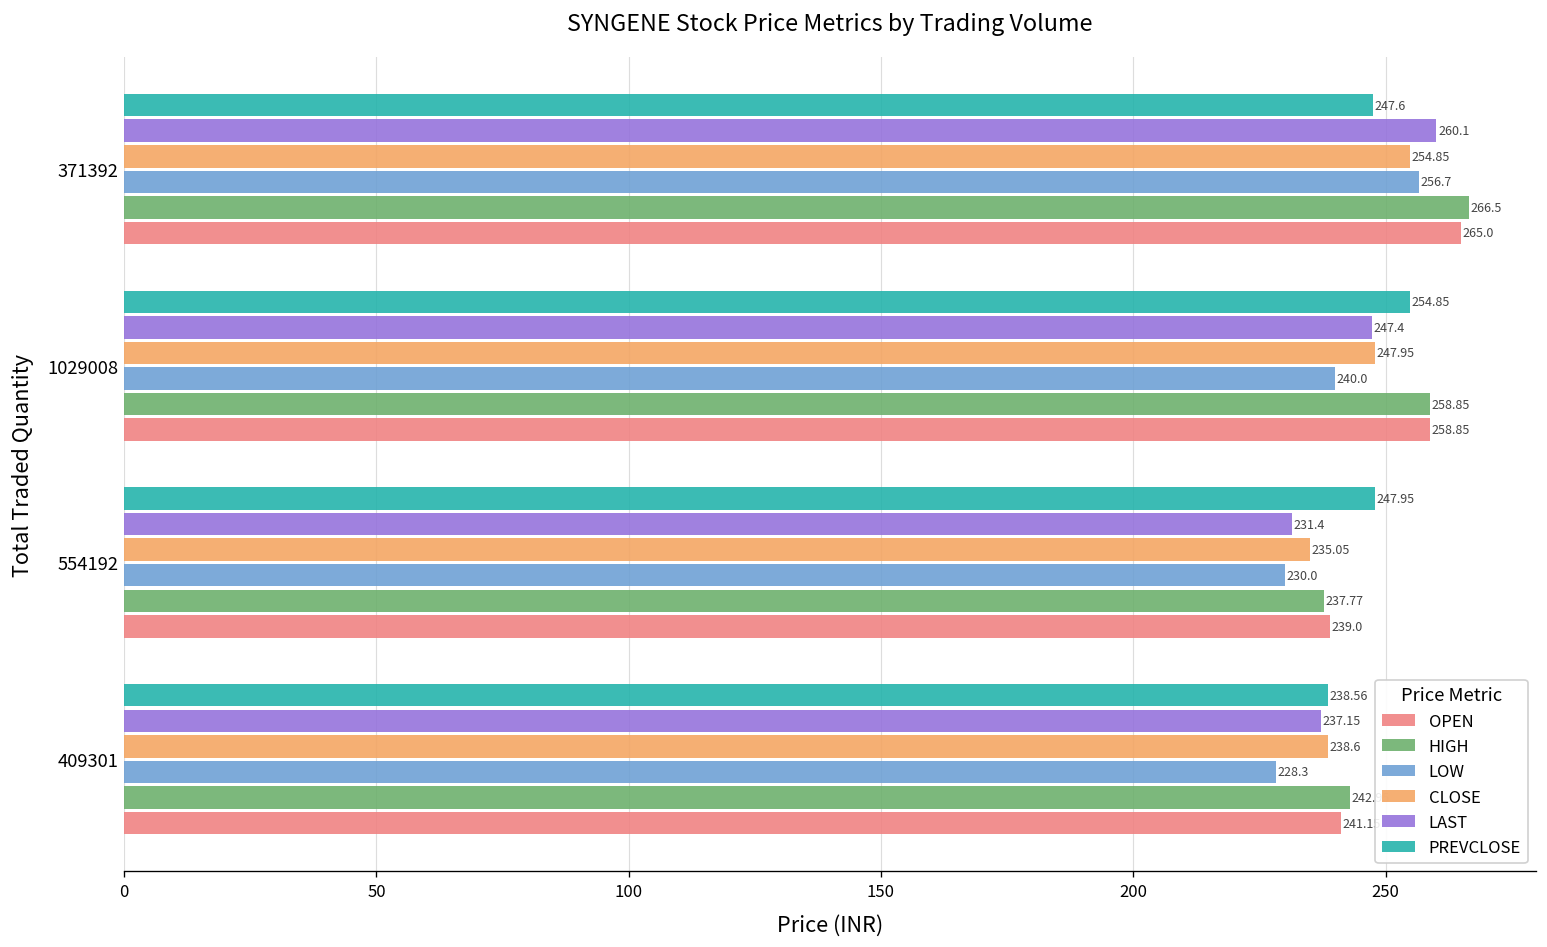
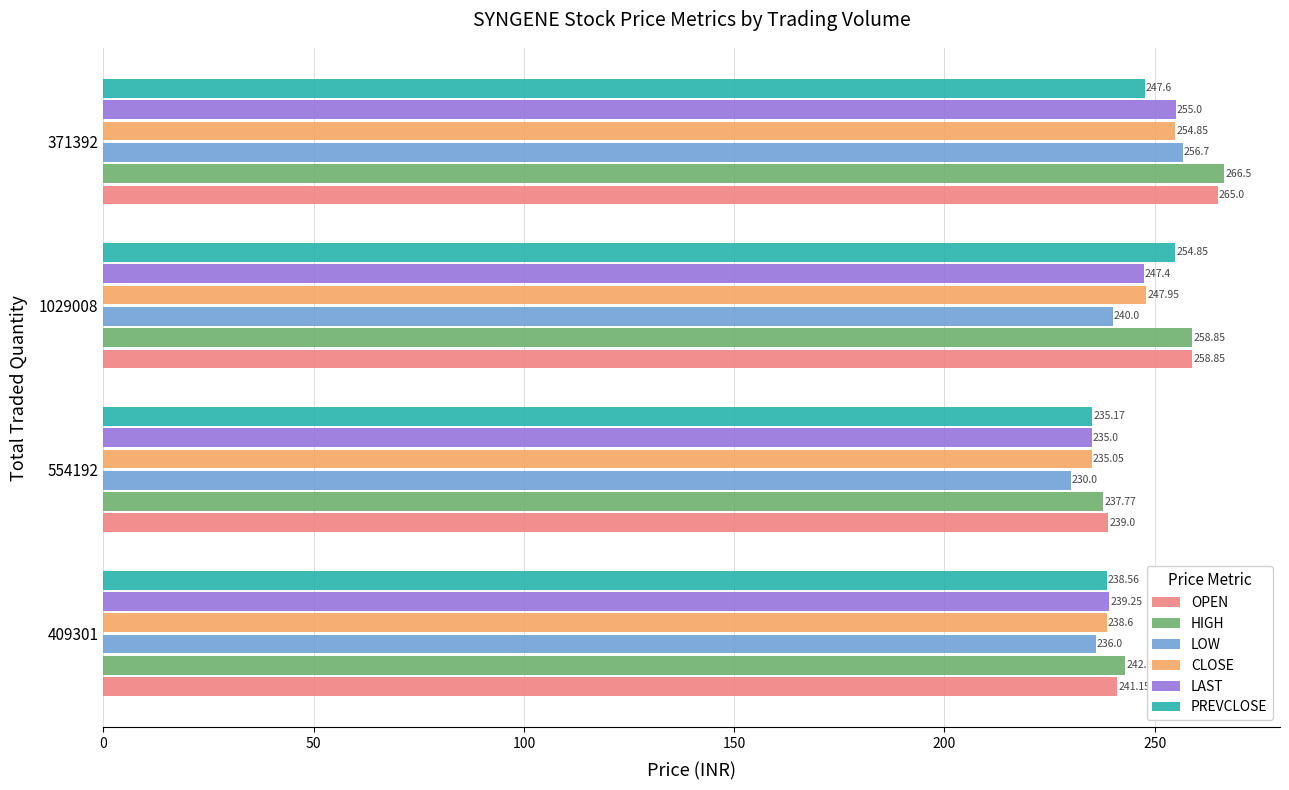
  {
    "HIGH": {
      "371392": 266.5,
      "1029008": 258.85,
      "554192": 237.77
    },
    "LOW": {
      "371392": 256.7,
      "1029008": 240.0,
      "554192": 230.0,
-     "409301": 228.3
+     "409301": 236.0
    },
    "LAST": {
-     "371392": 260.1,
+     "371392": 255.0,
      "1029008": 247.4,
-     "554192": 231.4,
-     "409301": 237.15
+     "554192": 235.0,
+     "409301": 239.25
    },
    "PREVCLOSE": {
      "371392": 247.6,
      "1029008": 254.85,
-     "554192": 247.95,
+     "554192": 235.17,
      "409301": 238.56
    }
  }
